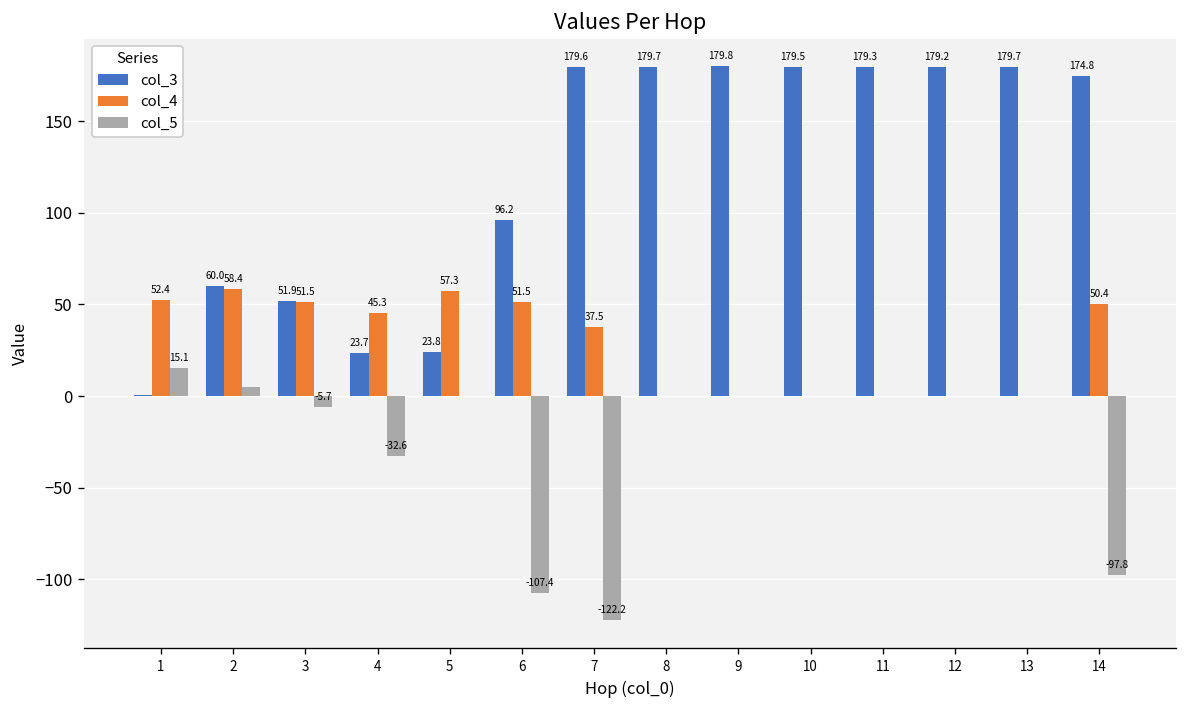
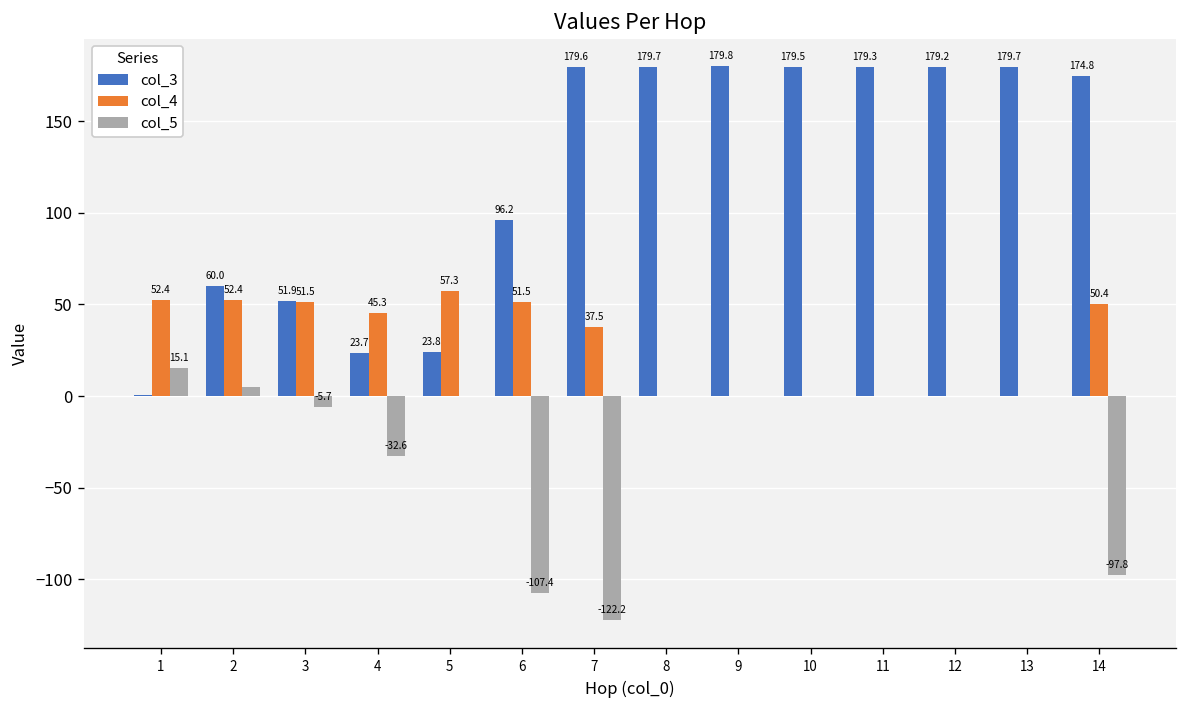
  {
    "col_3": {
      "2": 60.0,
      "3": 51.9,
      "4": 23.7,
      "5": 23.8,
      "6": 96.2,
      "7": 179.6,
      "8": 179.7,
      "9": 179.8,
      "10": 179.5,
      "11": 179.3,
      "12": 179.2,
      "13": 179.7,
      "14": 174.8
    },
    "col_4": {
      "1": 52.4,
-     "2": 58.4,
+     "2": 52.4,
      "3": 51.5,
      "4": 45.3,
      "5": 57.3,
      "6": 51.5,
      "7": 37.5,
      "14": 50.4
    },
    "col_5": {
      "1": 15.1,
      "3": -5.7,
      "4": -32.6,
      "6": -107.4,
      "7": -122.2,
      "14": -97.8
    }
  }
